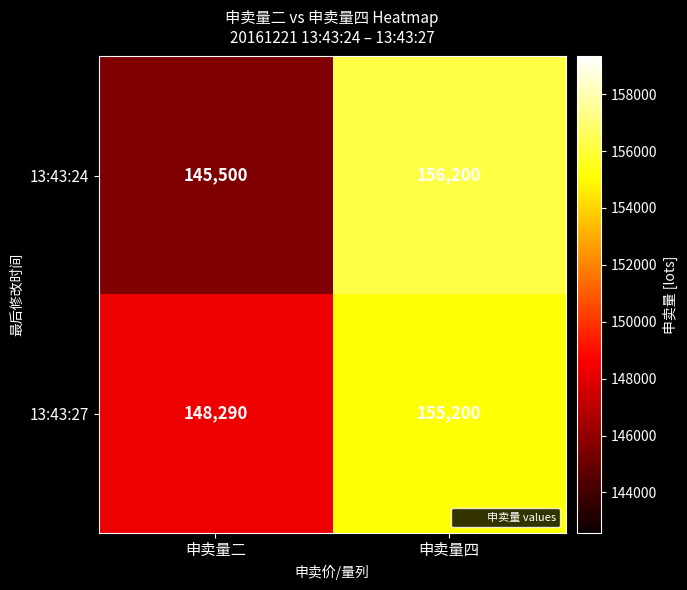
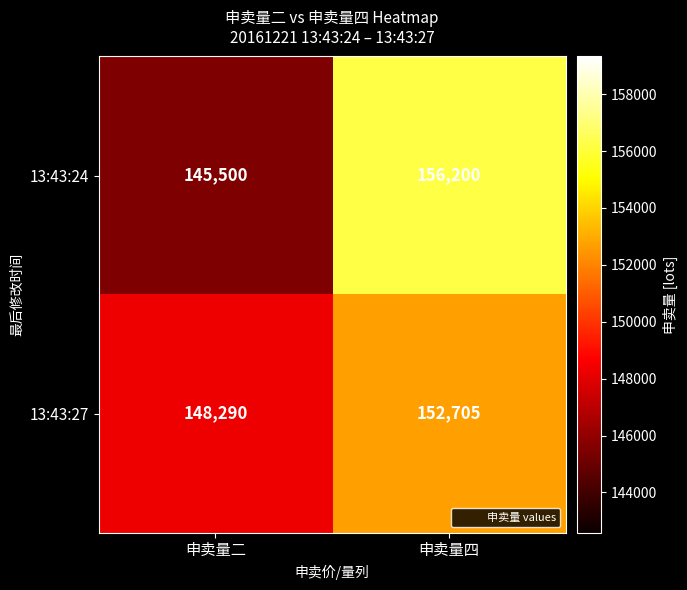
  {
    "13:43:24": {
      "申卖量二": "145,500",
      "申卖量四": "156,200"
    },
    "13:43:27": {
      "申卖量二": "148,290",
-     "申卖量四": "155,200"
+     "申卖量四": "152,705"
    }
  }
